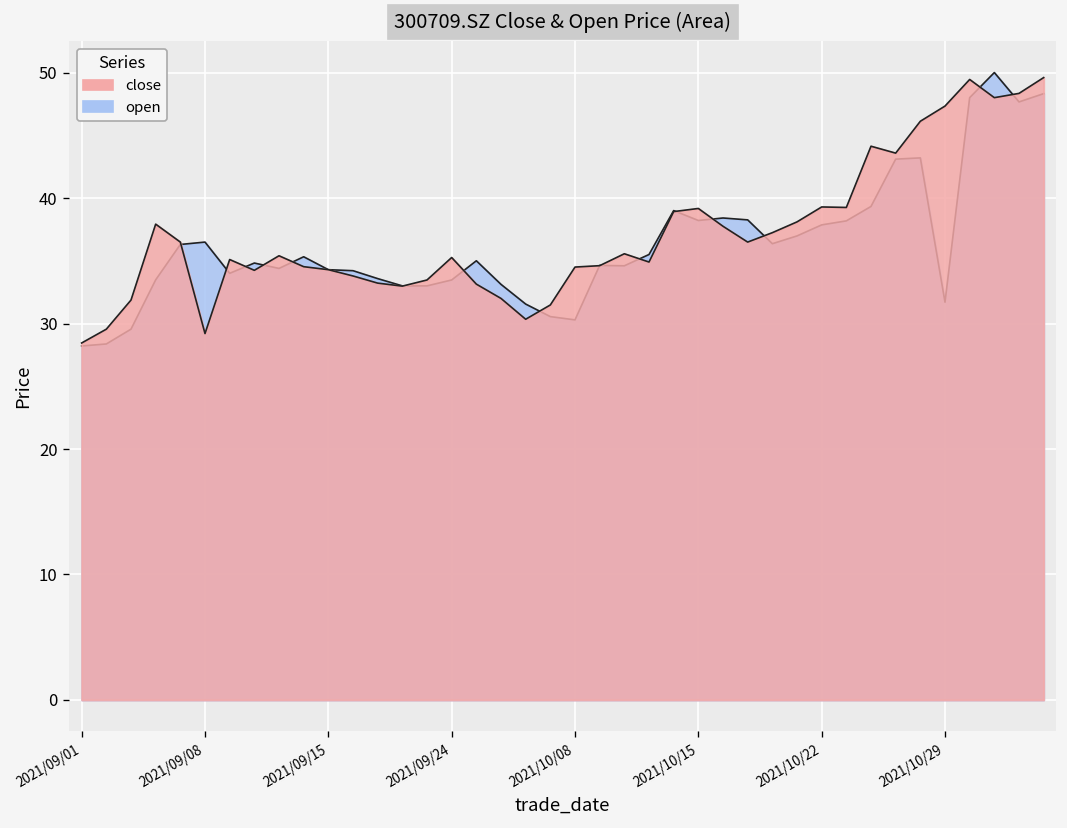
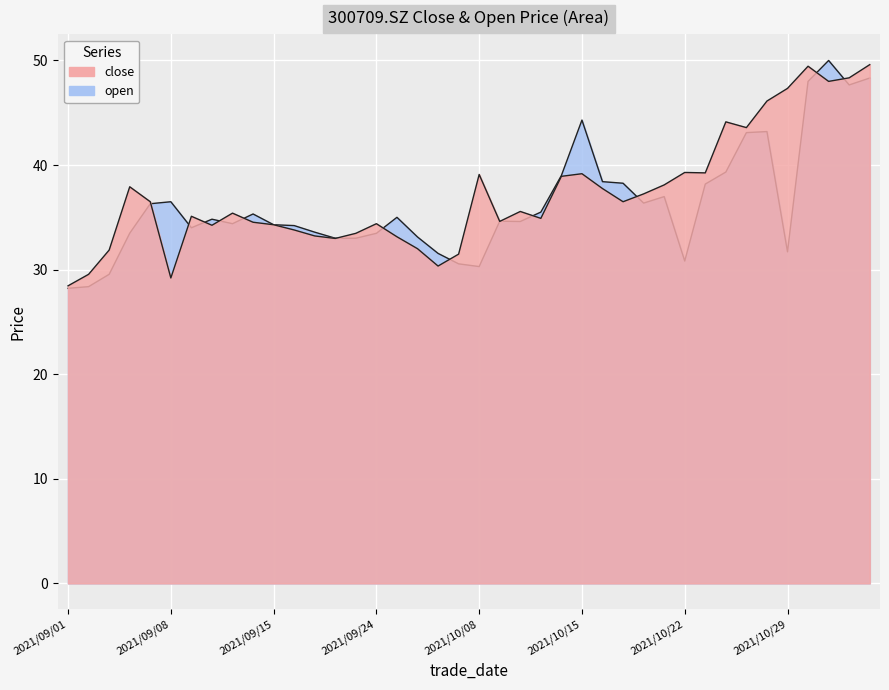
  {
    "open": {
      "2021/09/08": 36.5,
      "2021/09/24": 33.5,
      "2021/10/08": 30.3,
-     "2021/10/15": 38.2,
-     "2021/10/22": 37.9,
+     "2021/10/15": 44.3,
+     "2021/10/22": 30.8,
      "2021/10/29": 31.7
    },
    "close": {
      "2021/09/08": 29.2,
-     "2021/09/24": 35.3,
-     "2021/10/08": 34.5,
+     "2021/09/24": 34.4,
+     "2021/10/08": 39.1,
      "2021/10/15": 39.2,
      "2021/10/22": 39.3,
      "2021/10/29": 47.3
    }
  }
